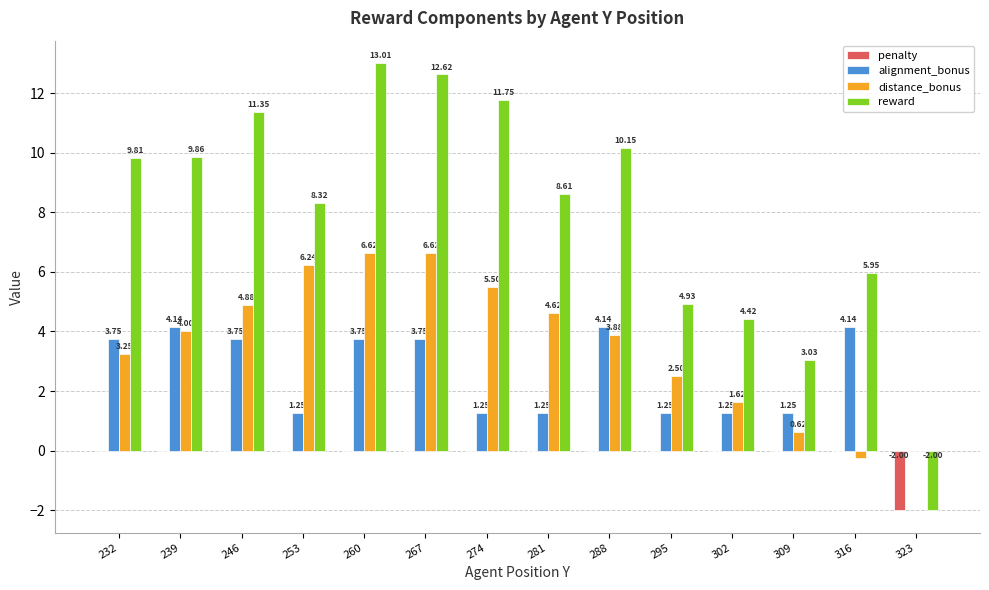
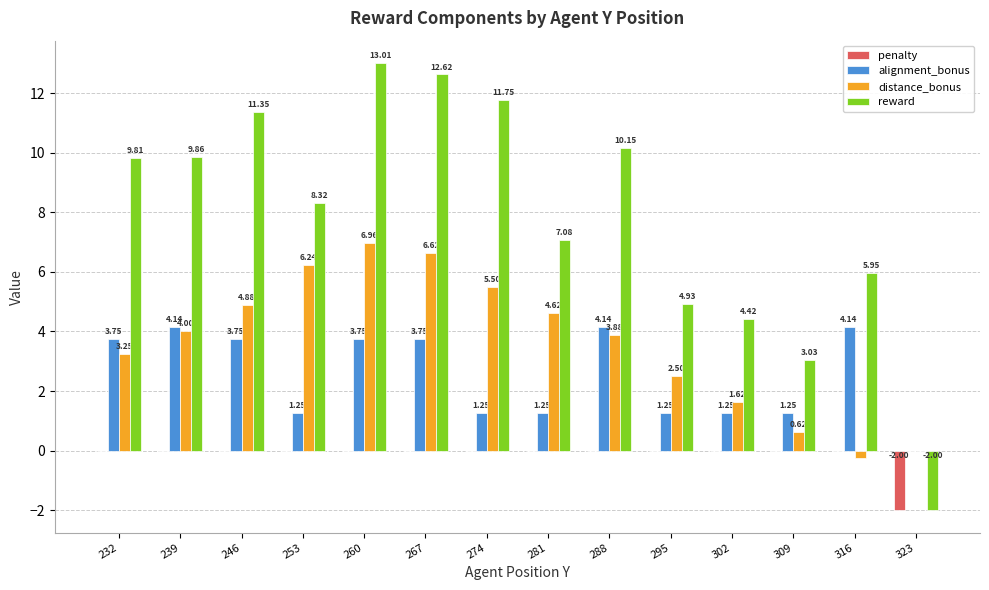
  {
    "penalty": {
      "323": -2.00
    },
    "alignment_bonus": {
      "232": 3.75,
      "246": 3.75,
      "253": 1.25,
      "260": 3.75,
      "267": 3.75,
      "274": 1.25,
      "281": 1.25,
      "288": 4.14,
      "295": 1.25,
      "302": 1.25,
      "309": 1.25,
      "316": 4.14
    },
    "distance_bonus": {
      "232": 3.25,
      "246": 4.88,
      "253": 6.24,
-     "260": 6.62,
+     "260": 6.96,
      "267": 6.62,
      "274": 5.50,
      "281": 4.62,
      "288": 3.88,
      "295": 2.50,
      "302": 1.62,
      "309": 0.62
    },
    "reward": {
      "232": 9.81,
      "239": 9.86,
      "246": 11.35,
      "253": 8.32,
      "260": 13.01,
      "267": 12.62,
      "274": 11.75,
-     "281": 8.61,
+     "281": 7.08,
      "288": 10.15,
      "295": 4.93,
      "302": 4.42,
      "309": 3.03,
      "316": 5.95,
      "323": -2.00
    }
  }
